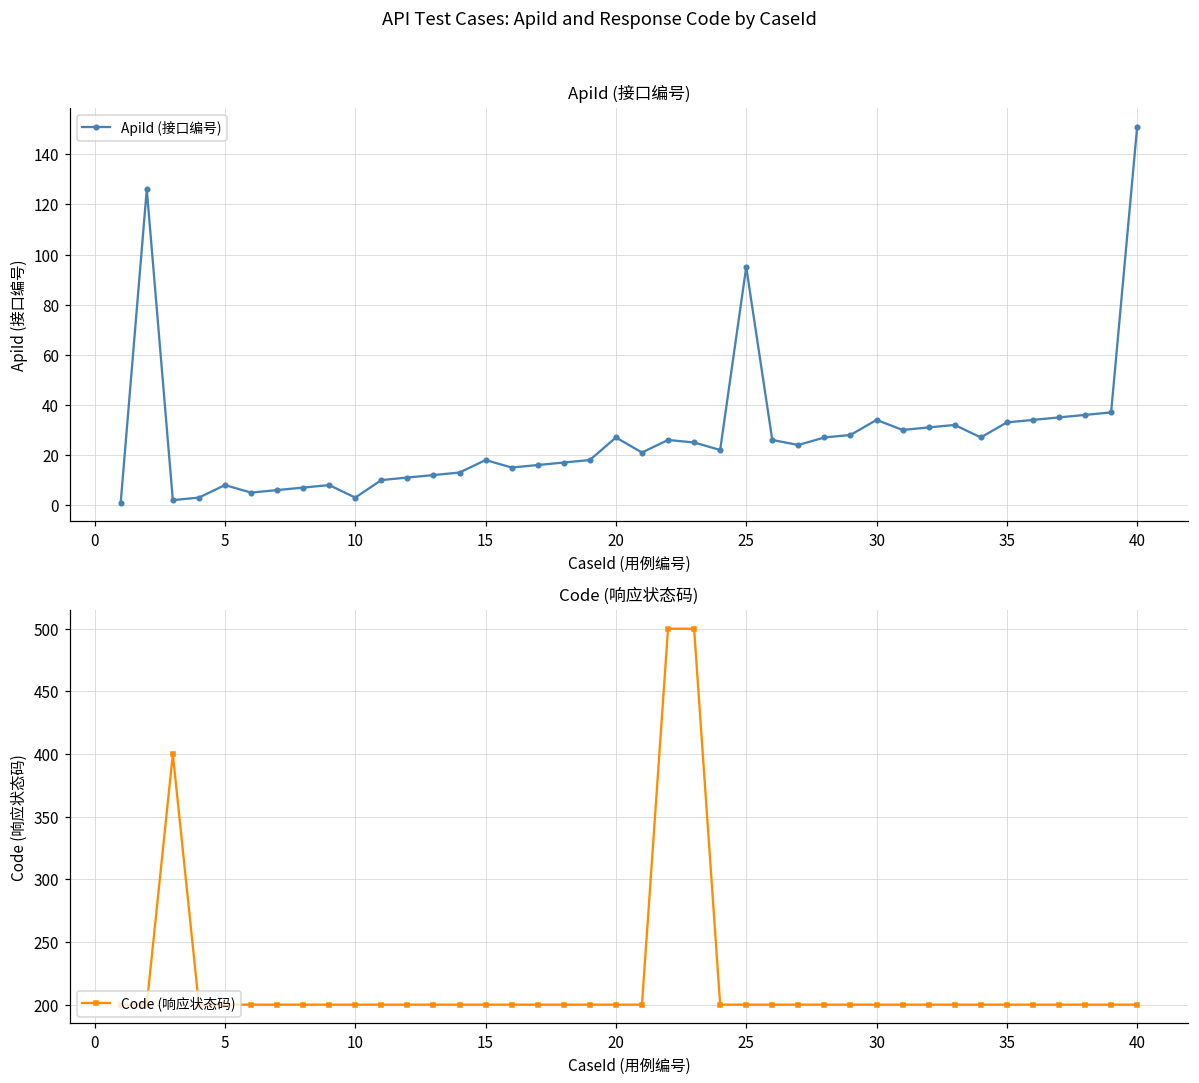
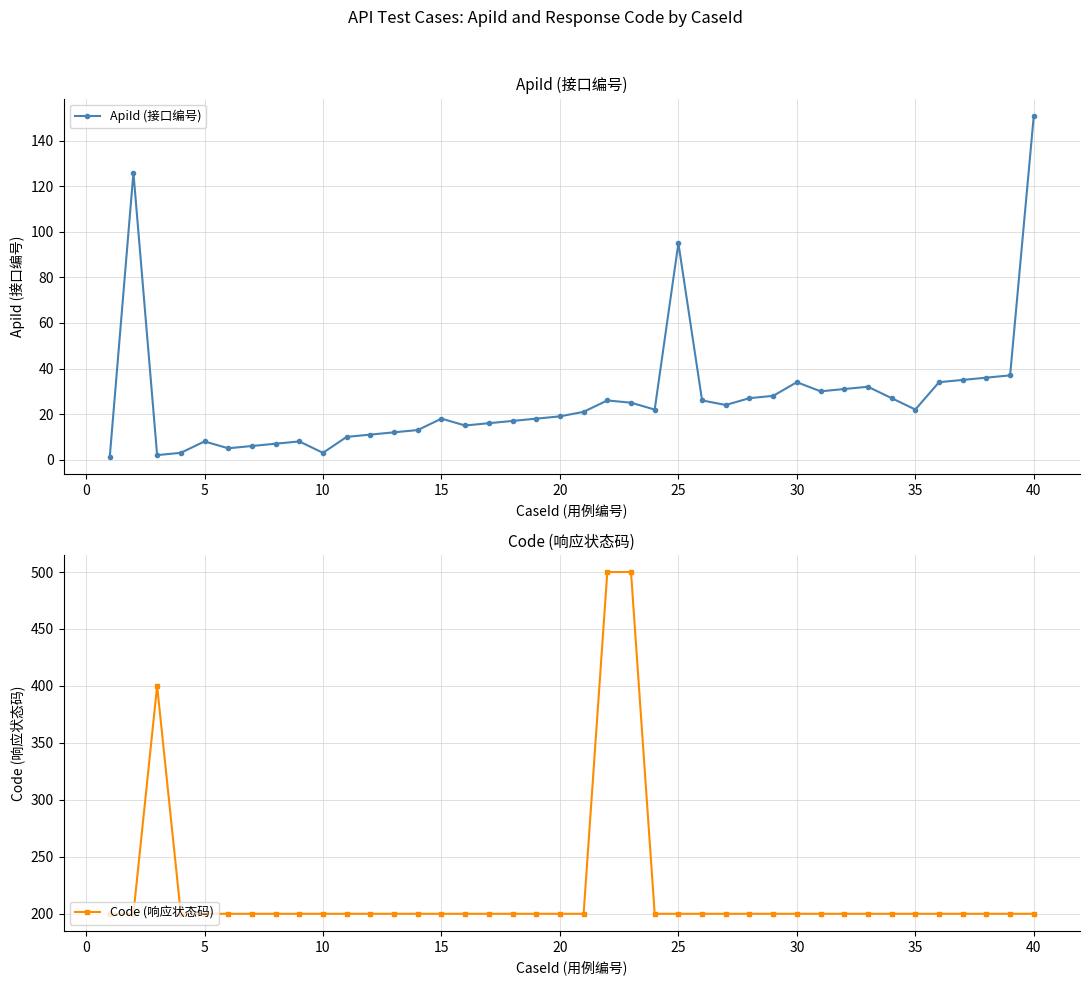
  {
    "ApiId (接口编号)": {
      "5": 8,
      "10": 3,
      "15": 18,
-     "20": 27,
+     "20": 19,
      "25": 95,
      "30": 34,
-     "35": 33,
+     "35": 22,
      "40": 151
    },
    "Code (响应状态码)": {
      "10": 200,
      "15": 200,
      "20": 200,
      "25": 200,
      "30": 200,
      "35": 200,
      "40": 200
    }
  }
